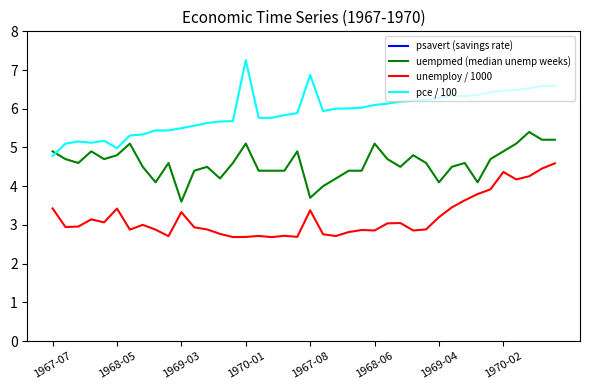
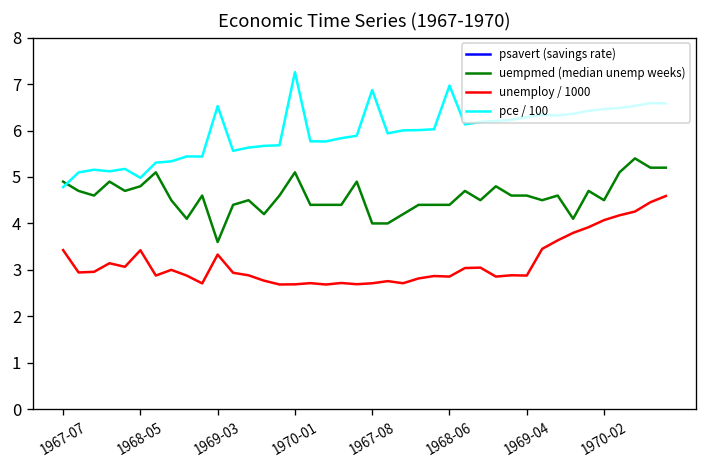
  {
    "uempmed (median unemp weeks)": {
      "1967-07": 4.9,
      "1968-05": 4.8,
      "1969-03": 3.6,
      "1970-01": 5.1,
-     "1967-08": 3.7,
-     "1968-06": 5.1,
-     "1969-04": 4.1,
-     "1970-02": 4.9
+     "1967-08": 4.0,
+     "1968-06": 4.4,
+     "1969-04": 4.6,
+     "1970-02": 4.5
    },
    "unemploy / 1000": {
      "1967-07": 3.4,
      "1968-05": 3.4,
      "1969-03": 3.3,
      "1970-01": 2.7,
-     "1967-08": 3.4,
+     "1967-08": 2.7,
      "1968-06": 2.9,
-     "1969-04": 3.2,
-     "1970-02": 4.4
+     "1969-04": 2.9,
+     "1970-02": 4.1
    },
    "pce / 100": {
      "1967-07": 4.8,
      "1968-05": 5.0,
-     "1969-03": 5.5,
+     "1969-03": 6.5,
      "1970-01": 7.3,
      "1967-08": 6.9,
-     "1968-06": 6.1
+     "1968-06": 7.0
    }
  }
